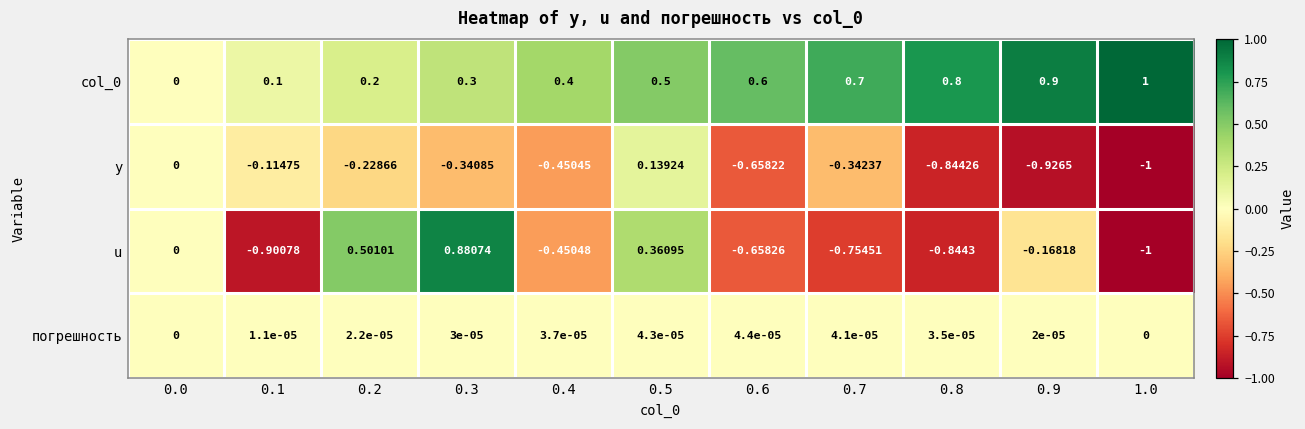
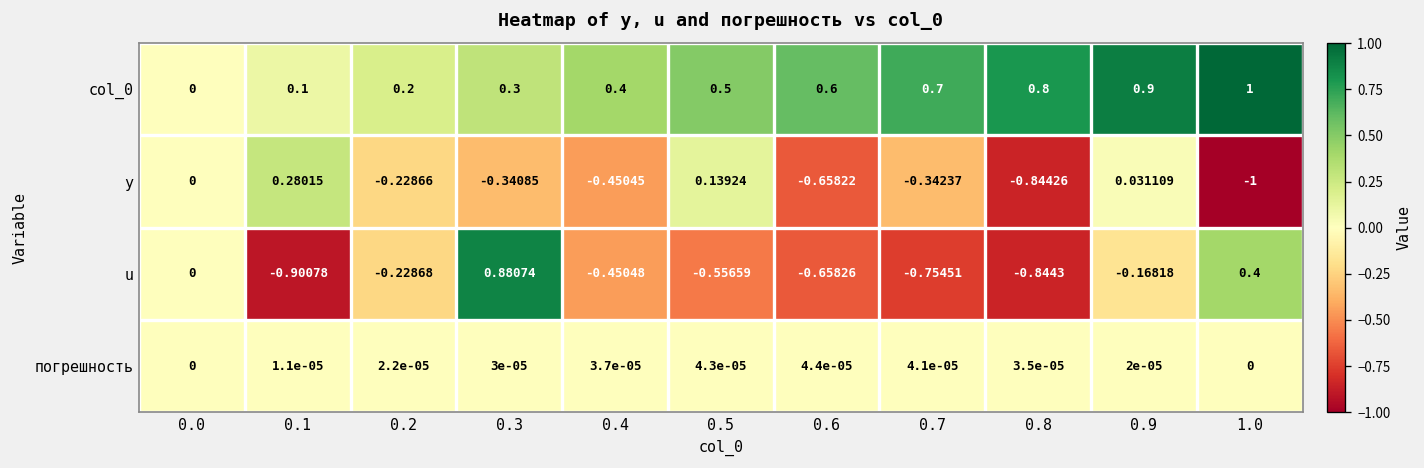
  {
    "col_0": {
      "0.0": "0",
      "0.1": "0.1",
      "0.2": "0.2",
      "0.3": "0.3",
      "0.4": "0.4",
      "0.5": "0.5",
      "0.6": "0.6",
      "0.7": "0.7",
      "0.8": "0.8",
      "0.9": "0.9",
      "1.0": "1"
    },
    "y": {
      "0.0": "0",
-     "0.1": "-0.11475",
+     "0.1": "0.28015",
      "0.2": "-0.22866",
      "0.3": "-0.34085",
      "0.4": "-0.45045",
      "0.5": "0.13924",
      "0.6": "-0.65822",
      "0.7": "-0.34237",
      "0.8": "-0.84426",
-     "0.9": "-0.9265",
+     "0.9": "0.031109",
      "1.0": "-1"
    },
    "u": {
      "0.0": "0",
      "0.1": "-0.90078",
-     "0.2": "0.50101",
+     "0.2": "-0.22868",
      "0.3": "0.88074",
      "0.4": "-0.45048",
-     "0.5": "0.36095",
+     "0.5": "-0.55659",
      "0.6": "-0.65826",
      "0.7": "-0.75451",
      "0.8": "-0.8443",
      "0.9": "-0.16818",
-     "1.0": "-1"
+     "1.0": "0.4"
    },
    "погрешность": {
      "0.0": "0",
      "0.1": "1.1e-05",
      "0.2": "2.2e-05",
      "0.3": "3e-05",
      "0.4": "3.7e-05",
      "0.5": "4.3e-05",
      "0.6": "4.4e-05",
      "0.7": "4.1e-05",
      "0.8": "3.5e-05",
      "0.9": "2e-05",
      "1.0": "0"
    }
  }
